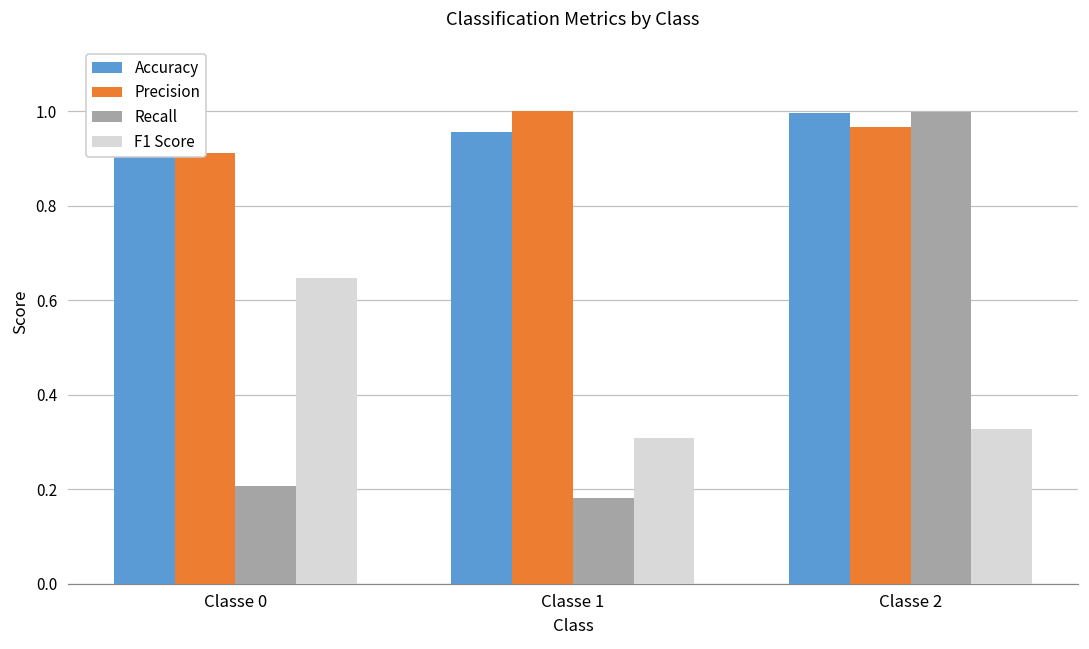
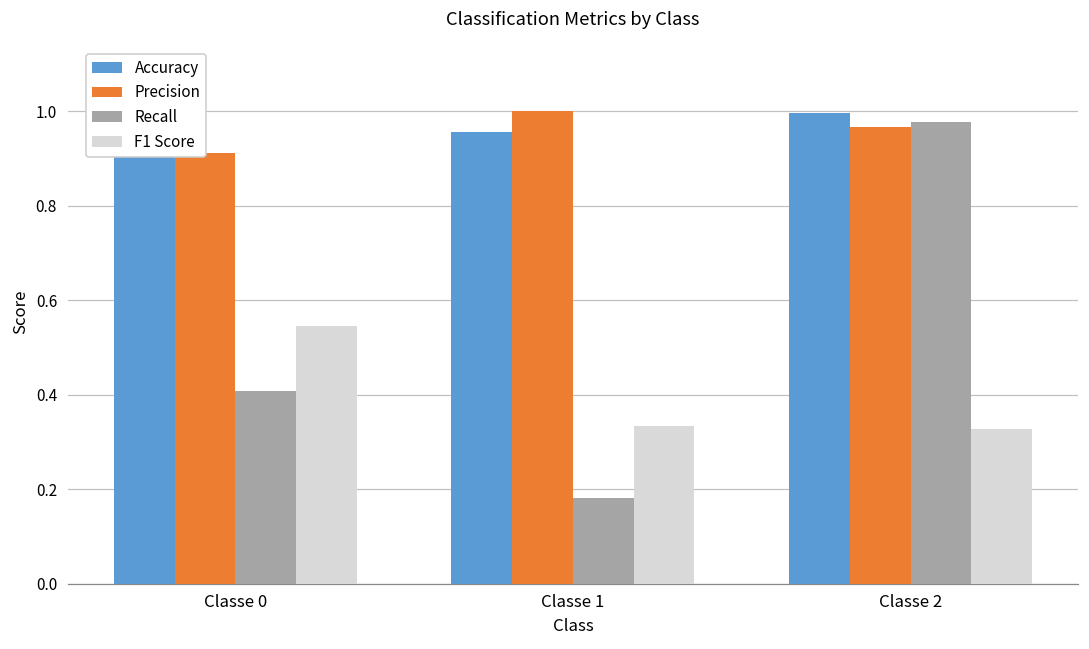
  {
    "Accuracy": {
      "Classe 1": 0.96,
      "Classe 2": 1.00
    },
    "Precision": {
      "Classe 0": 0.91,
      "Classe 1": 1.00,
      "Classe 2": 0.97
    },
    "Recall": {
-     "Classe 0": 0.21,
+     "Classe 0": 0.41,
      "Classe 1": 0.18,
-     "Classe 2": 1.00
+     "Classe 2": 0.98
    },
    "F1 Score": {
-     "Classe 0": 0.65,
-     "Classe 1": 0.31,
+     "Classe 0": 0.55,
+     "Classe 1": 0.33,
      "Classe 2": 0.33
    }
  }
